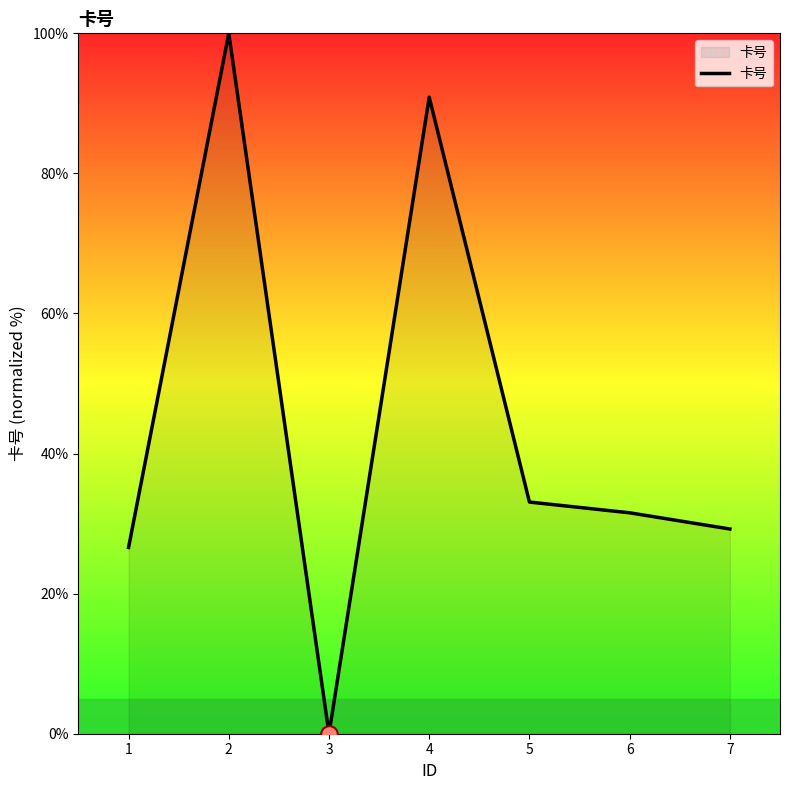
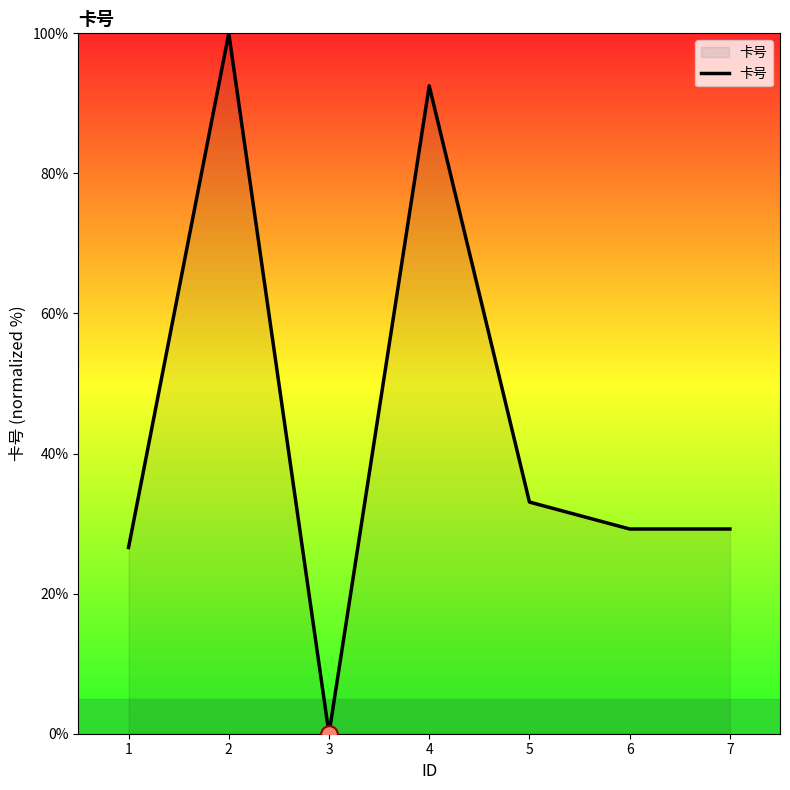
  {
    "卡号": {
      "1": "27%",
      "2": "100%",
-     "4": "91%",
+     "4": "93%",
      "5": "33%",
-     "6": "32%",
+     "6": "29%",
      "7": "29%"
    }
  }
